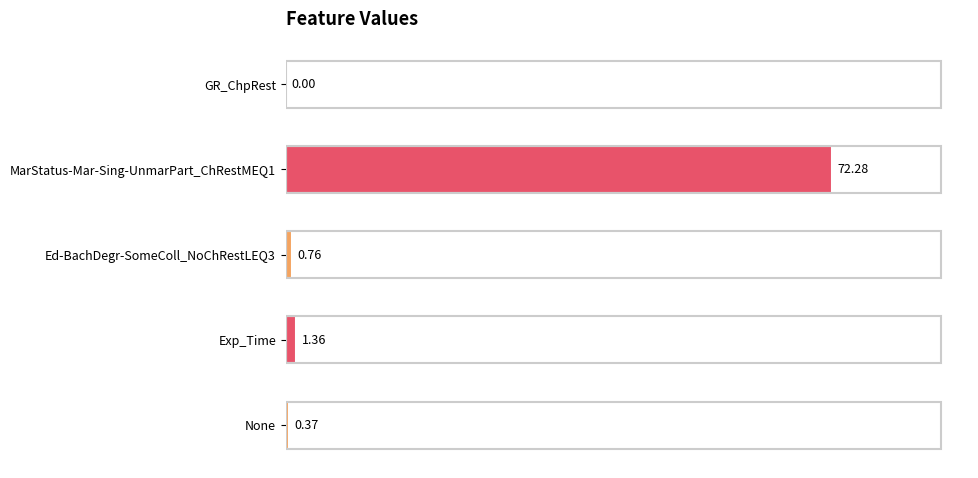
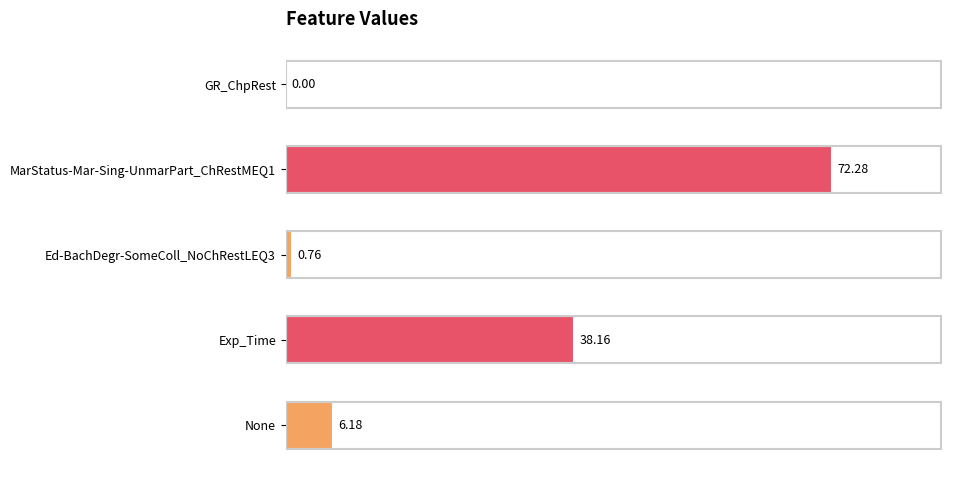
  {
    "GR_ChpRest": 0.00,
    "MarStatus-Mar-Sing-UnmarPart_ChRestMEQ1": 72.28,
    "Ed-BachDegr-SomeColl_NoChRestLEQ3": 0.76,
-   "Exp_Time": 1.36,
-   "None": 0.37
+   "Exp_Time": 38.16,
+   "None": 6.18
  }
